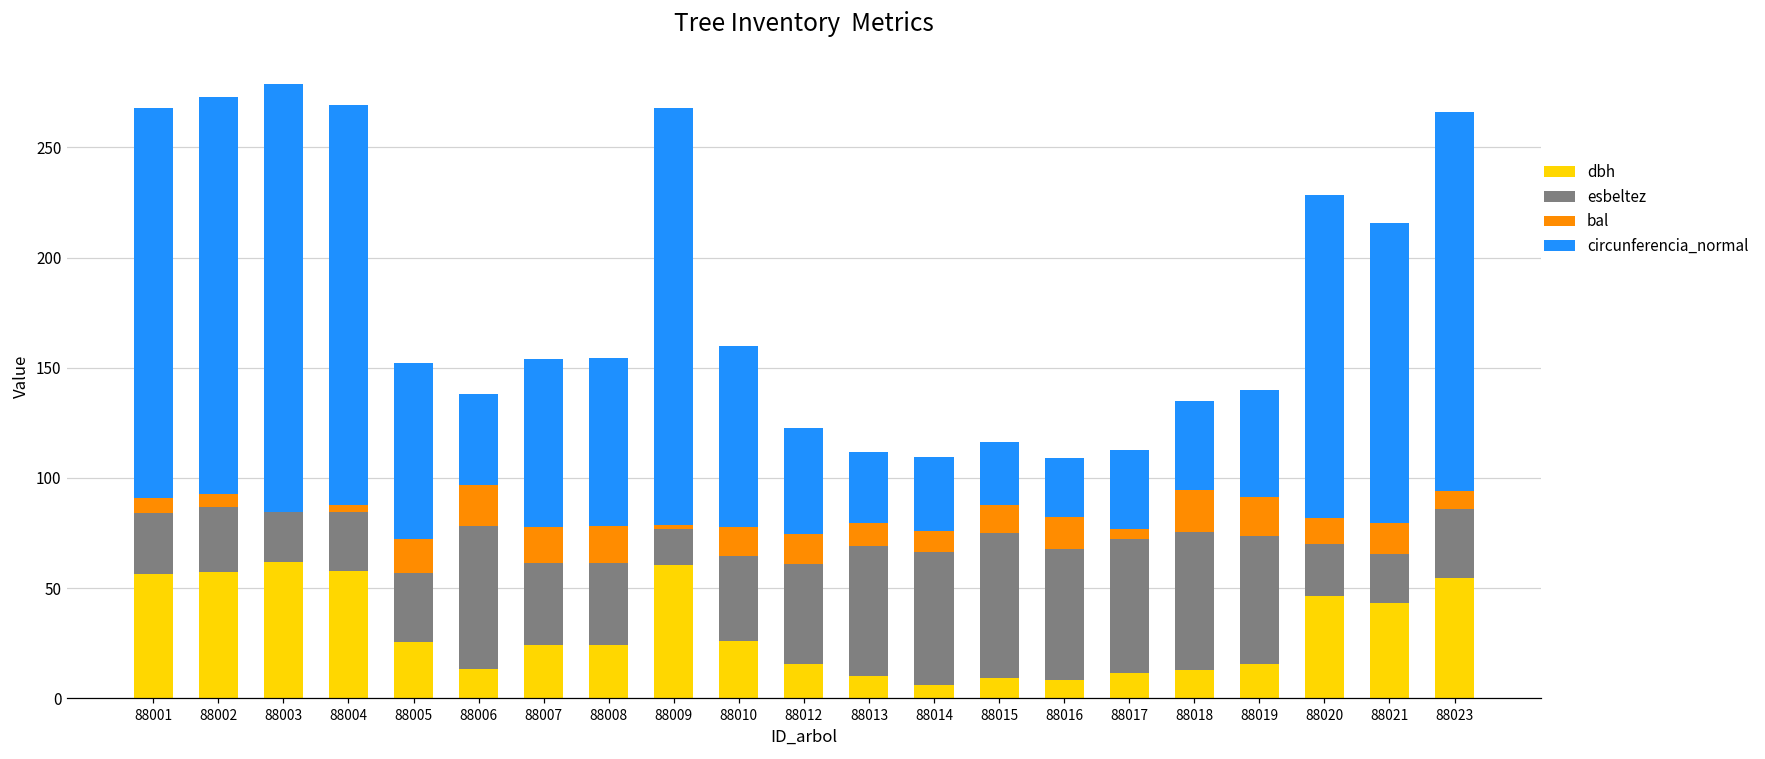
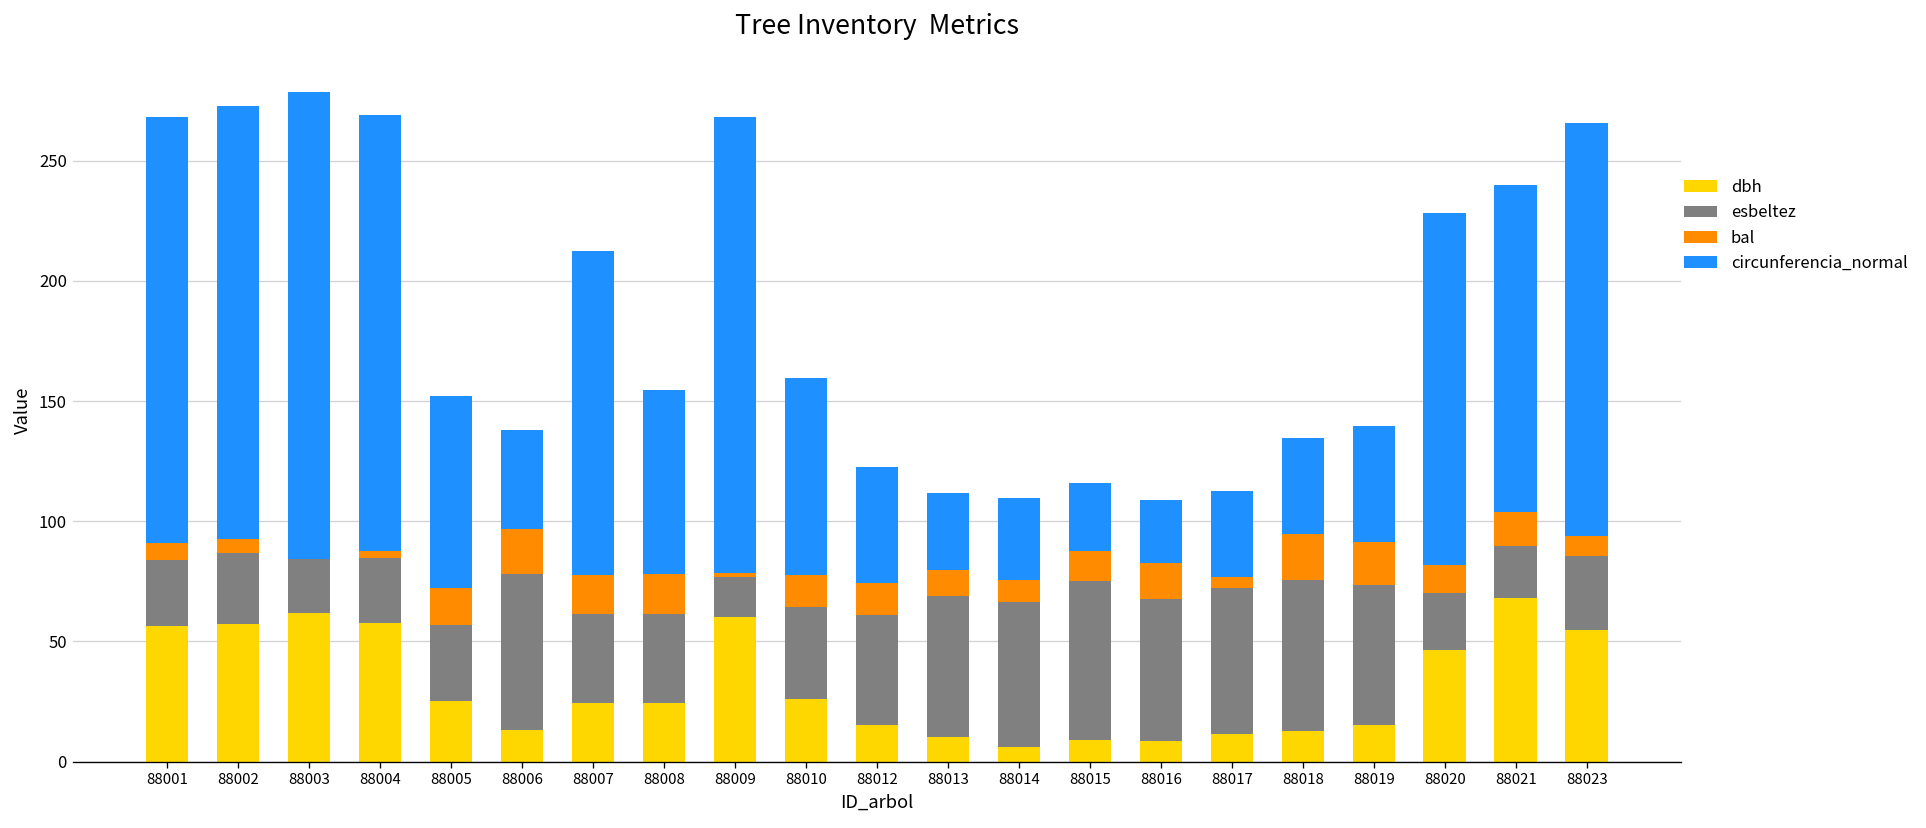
  {
    "dbh": {
      "88001": 56,
      "88002": 57,
      "88003": 62,
      "88004": 58,
      "88005": 25,
      "88006": 13,
      "88007": 24,
      "88008": 24,
      "88009": 60,
      "88010": 26,
      "88012": 15,
      "88013": 10,
      "88014": 6,
      "88015": 9,
      "88016": 8,
      "88017": 12,
      "88018": 13,
      "88019": 15,
      "88020": 47,
-     "88021": 43,
+     "88021": 68,
      "88023": 55
    },
    "esbeltez": {
      "88001": 27,
      "88002": 30,
      "88003": 23,
      "88004": 27,
      "88005": 32,
      "88006": 65,
      "88007": 37,
      "88008": 37,
      "88009": 17,
      "88010": 38,
      "88012": 46,
      "88013": 59,
      "88014": 60,
      "88015": 66,
      "88016": 59,
      "88017": 61,
      "88018": 63,
      "88019": 58,
      "88020": 24,
      "88021": 22,
      "88023": 31
    },
    "bal": {
      "88001": 7,
      "88002": 6,
      "88003": 0,
      "88004": 3,
      "88005": 16,
      "88006": 19,
      "88007": 16,
      "88008": 17,
      "88009": 2,
      "88010": 13,
      "88012": 13,
      "88013": 11,
      "88014": 9,
      "88015": 13,
      "88016": 15,
      "88017": 4,
      "88018": 19,
      "88019": 18,
      "88020": 12,
      "88021": 14,
      "88023": 8
    },
    "circunferencia_normal": {
      "88001": 177,
      "88002": 180,
      "88003": 194,
      "88004": 182,
      "88005": 80,
      "88006": 41,
-     "88007": 76,
+     "88007": 135,
      "88008": 76,
      "88009": 190,
      "88010": 82,
      "88012": 48,
      "88013": 32,
      "88014": 34,
      "88015": 29,
      "88016": 27,
      "88017": 36,
      "88018": 40,
      "88019": 49,
      "88020": 146,
      "88021": 136,
      "88023": 172
    }
  }
